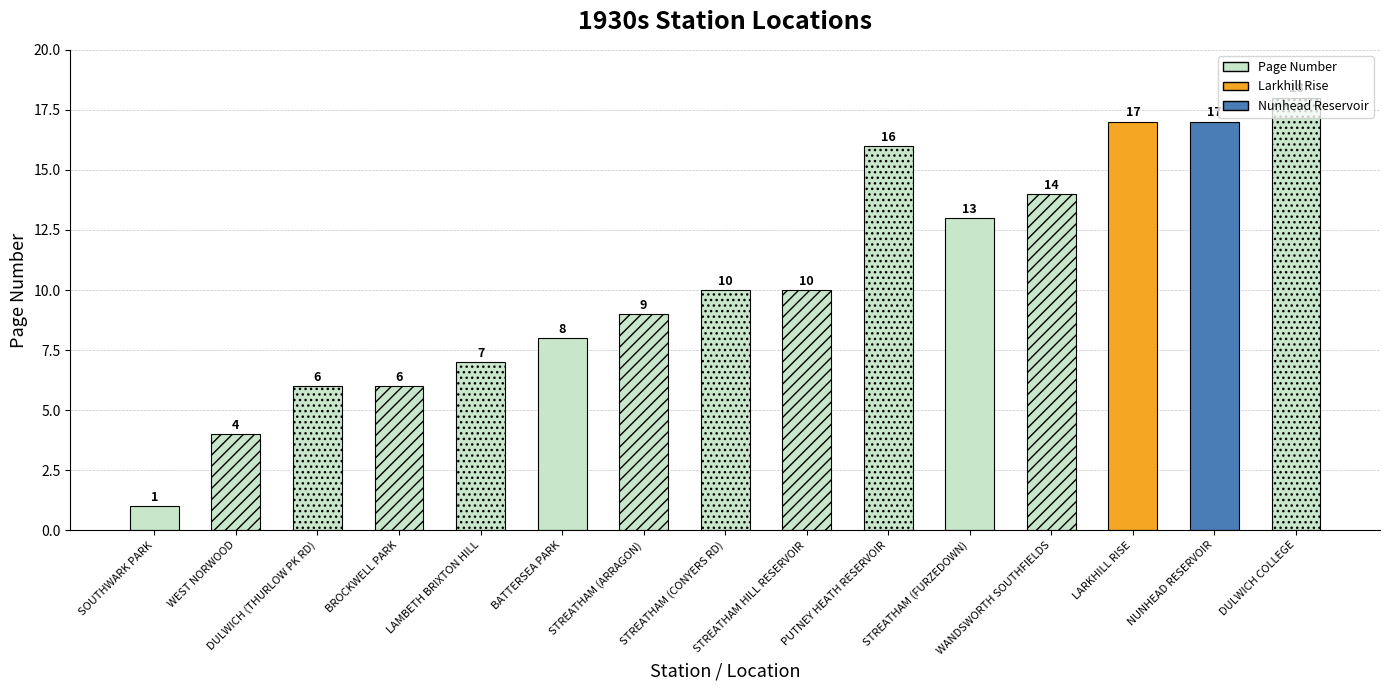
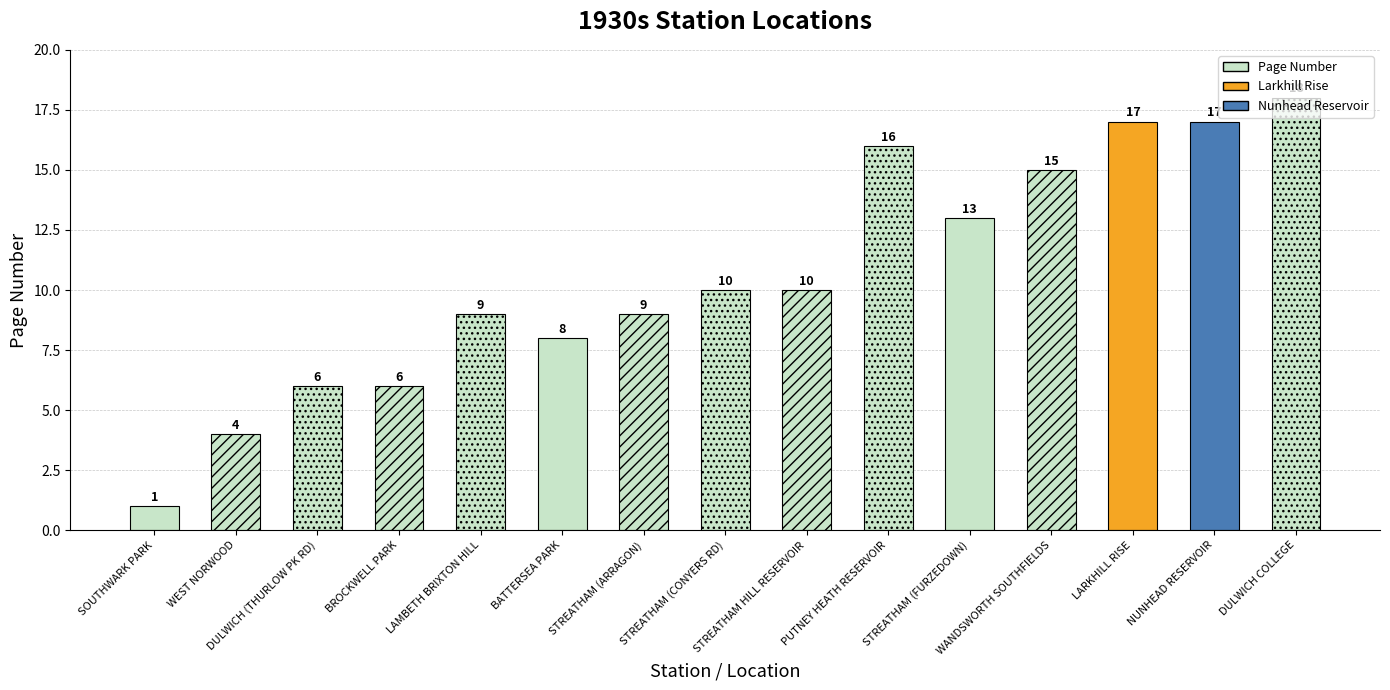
  {
    "SOUTHWARK PARK": 1,
    "WEST NORWOOD": 4,
    "DULWICH (THURLOW PK RD)": 6,
    "BROCKWELL PARK": 6,
-   "LAMBETH BRIXTON HILL": 7,
+   "LAMBETH BRIXTON HILL": 9,
    "BATTERSEA PARK": 8,
    "STREATHAM (ARRAGON)": 9,
    "STREATHAM (CONYERS RD)": 10,
    "STREATHAM HILL RESERVOIR": 10,
    "PUTNEY HEATH RESERVOIR": 16,
    "STREATHAM (FURZEDOWN)": 13,
-   "WANDSWORTH SOUTHFIELDS": 14,
+   "WANDSWORTH SOUTHFIELDS": 15,
    "LARKHILL RISE": 17
  }
